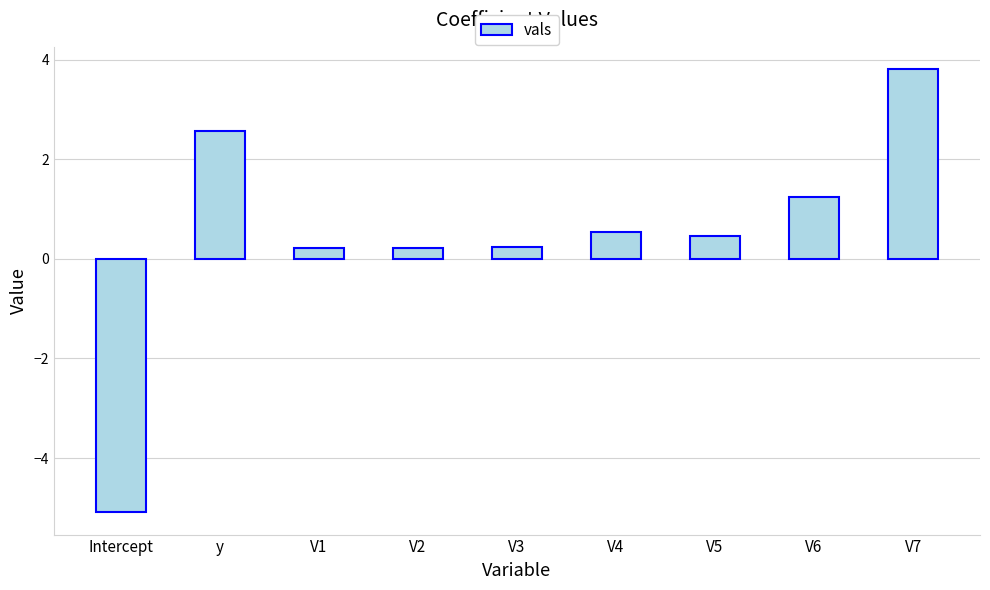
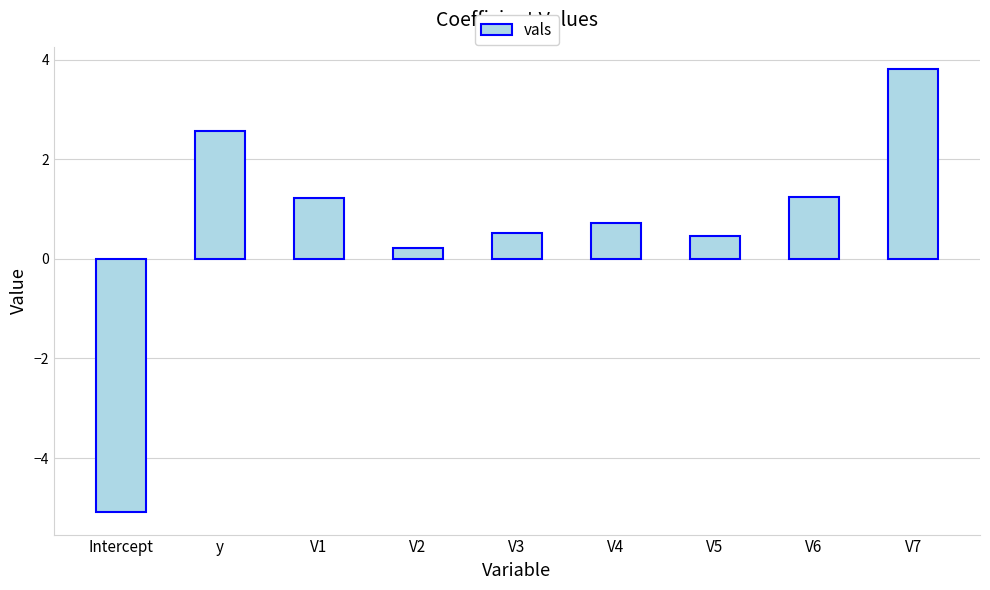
  {
    "Intercept": -5.1,
    "y": 2.6,
-   "V1": 0.2,
+   "V1": 1.2,
    "V2": 0.2,
-   "V3": 0.2,
-   "V4": 0.5,
+   "V3": 0.5,
+   "V4": 0.7,
    "V5": 0.5,
    "V6": 1.2,
    "V7": 3.8
  }
